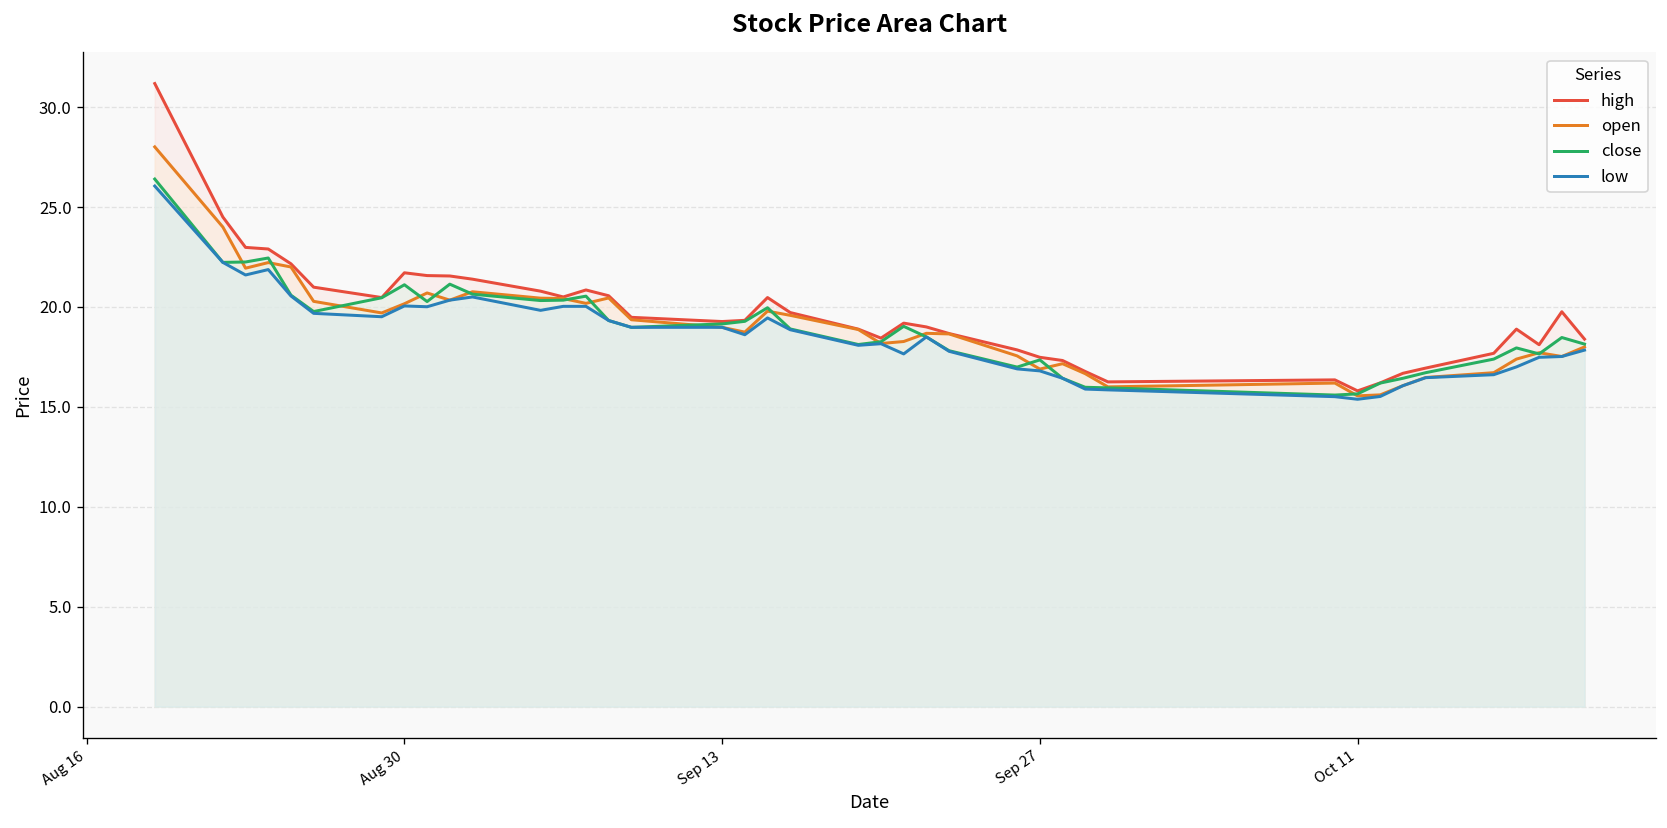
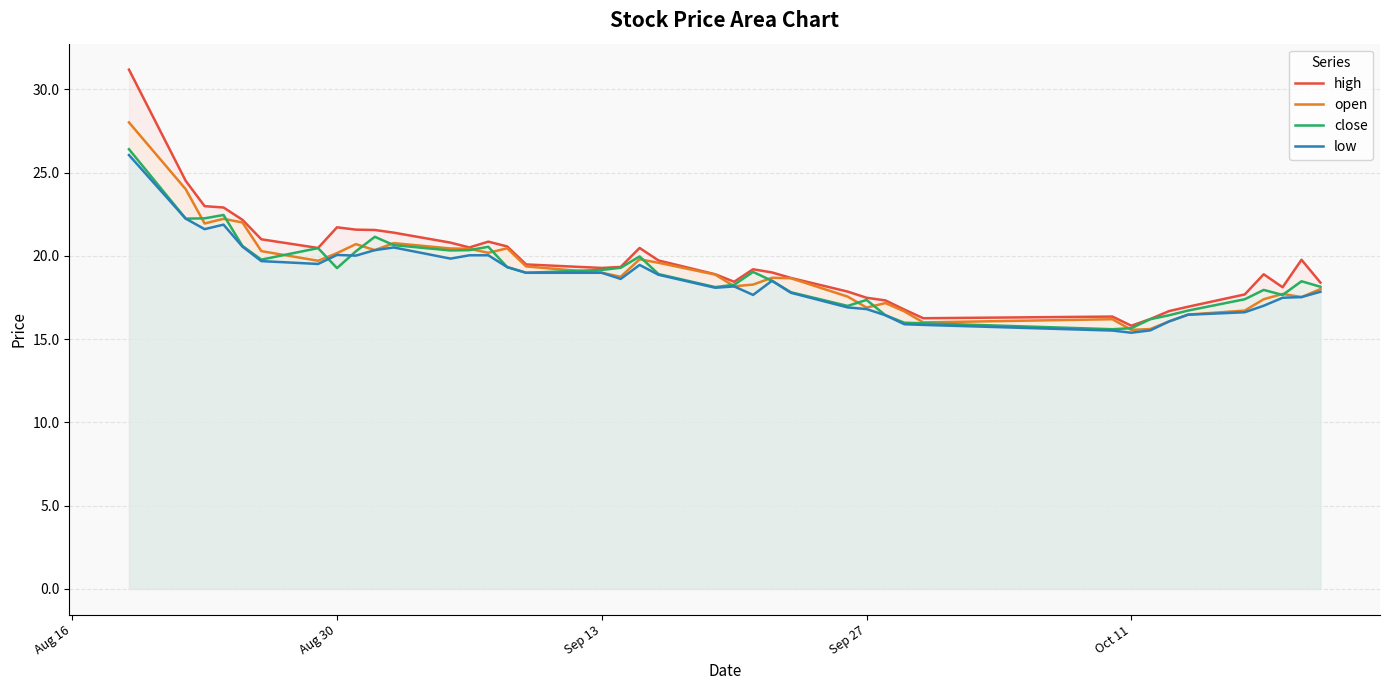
  {
    "close": {
-     "Aug 30": 21.1
+     "Aug 30": 19.3
    },
    "low": {
      "Oct 11": 15.4
    }
  }
